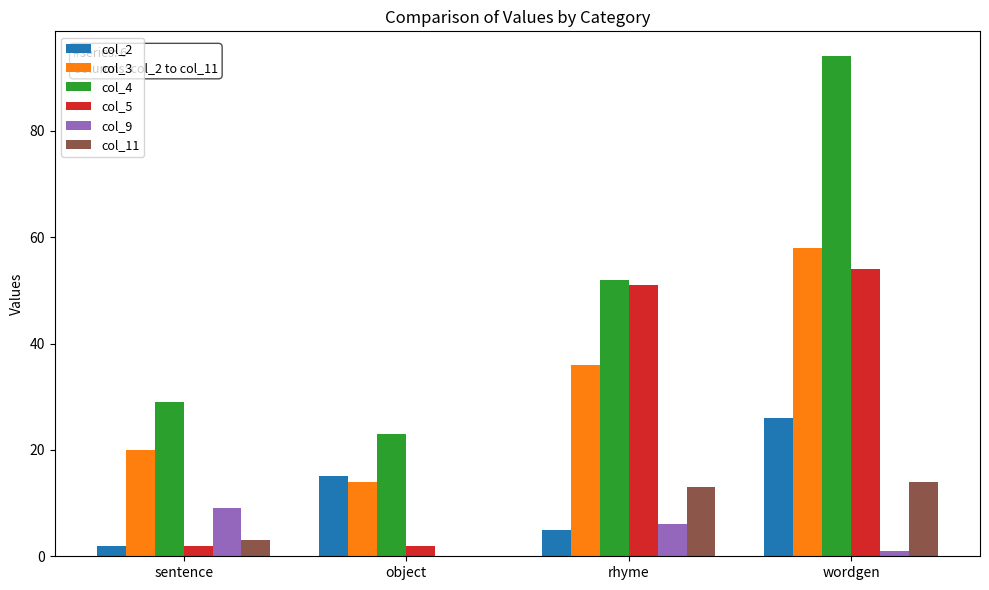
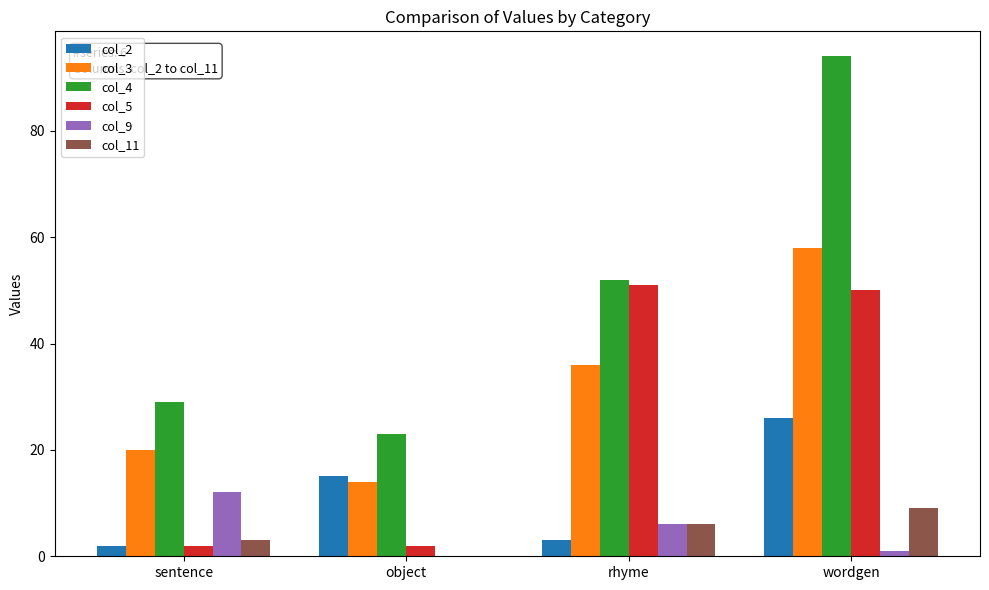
  {
    "col_2": {
      "sentence": 2,
      "object": 15,
-     "rhyme": 5,
+     "rhyme": 3,
      "wordgen": 26
    },
    "col_5": {
      "sentence": 2,
      "object": 2,
      "rhyme": 51,
-     "wordgen": 54
+     "wordgen": 50
    },
    "col_9": {
-     "sentence": 9,
+     "sentence": 12,
      "object": 0,
      "rhyme": 6,
      "wordgen": 1
    },
    "col_11": {
      "sentence": 3,
      "object": 0,
-     "rhyme": 13,
-     "wordgen": 14
+     "rhyme": 6,
+     "wordgen": 9
    }
  }
